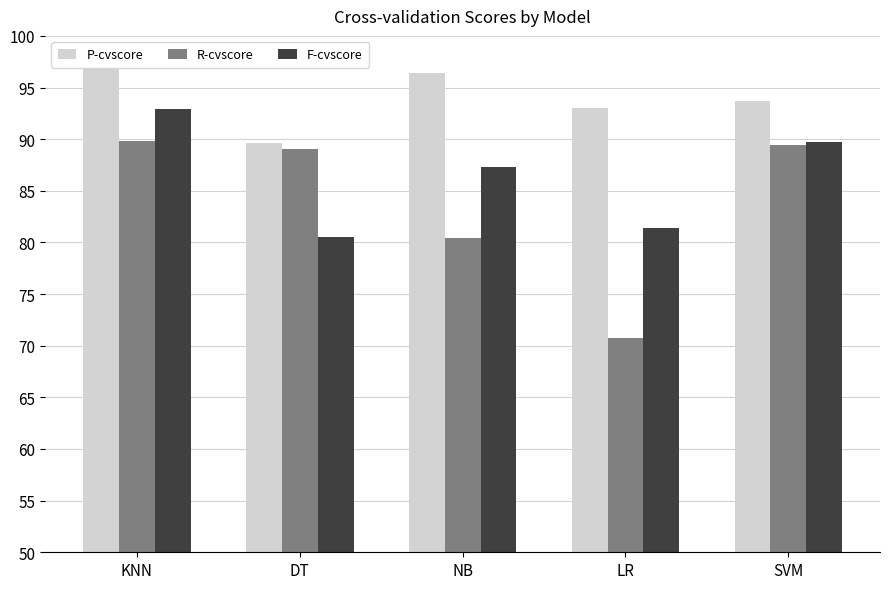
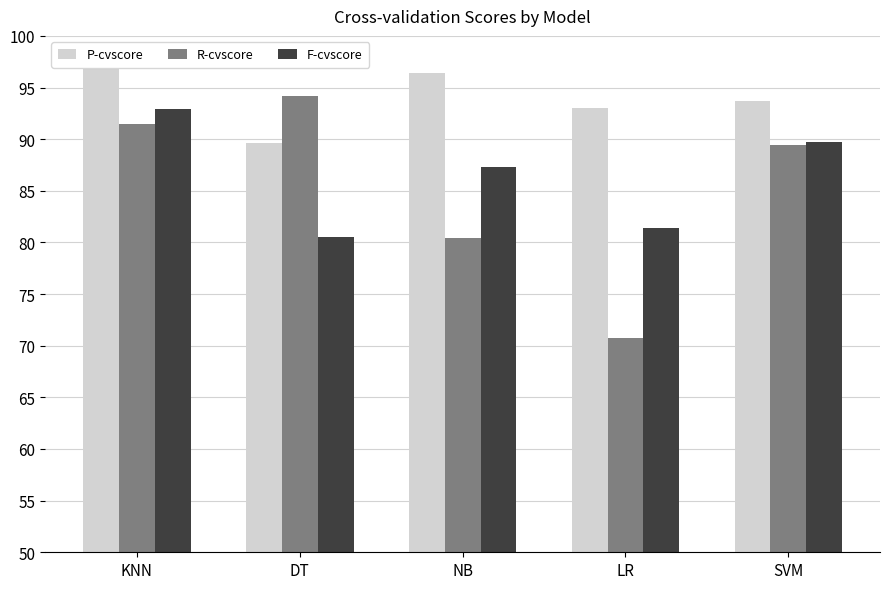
  {
    "P-cvscore": {
      "KNN": 96.8,
      "DT": 89.6,
      "NB": 96.4,
      "LR": 93.1,
      "SVM": 93.7
    },
    "R-cvscore": {
-     "KNN": 89.8,
-     "DT": 89.1,
+     "KNN": 91.4,
+     "DT": 94.2,
      "NB": 80.4,
      "LR": 70.8,
      "SVM": 89.5
    },
    "F-cvscore": {
      "KNN": 92.9,
      "DT": 80.5,
      "NB": 87.3,
      "LR": 81.4,
      "SVM": 89.7
    }
  }
